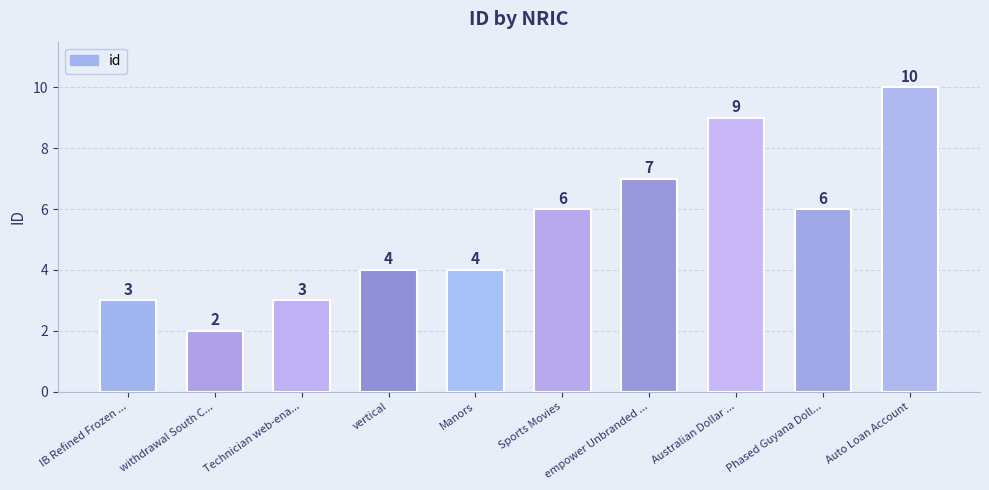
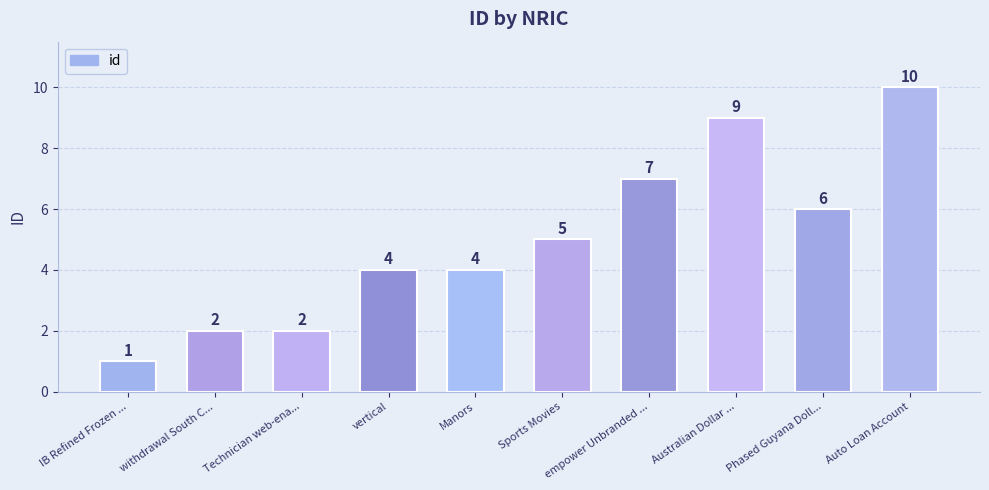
  {
-   "IB Refined Frozen ...": 3,
+   "IB Refined Frozen ...": 1,
    "withdrawal South C...": 2,
-   "Technician web-ena...": 3,
+   "Technician web-ena...": 2,
    "vertical": 4,
    "Manors": 4,
-   "Sports Movies": 6,
+   "Sports Movies": 5,
    "empower Unbranded ...": 7,
    "Australian Dollar ...": 9,
    "Phased Guyana Doll...": 6,
    "Auto Loan Account": 10
  }
